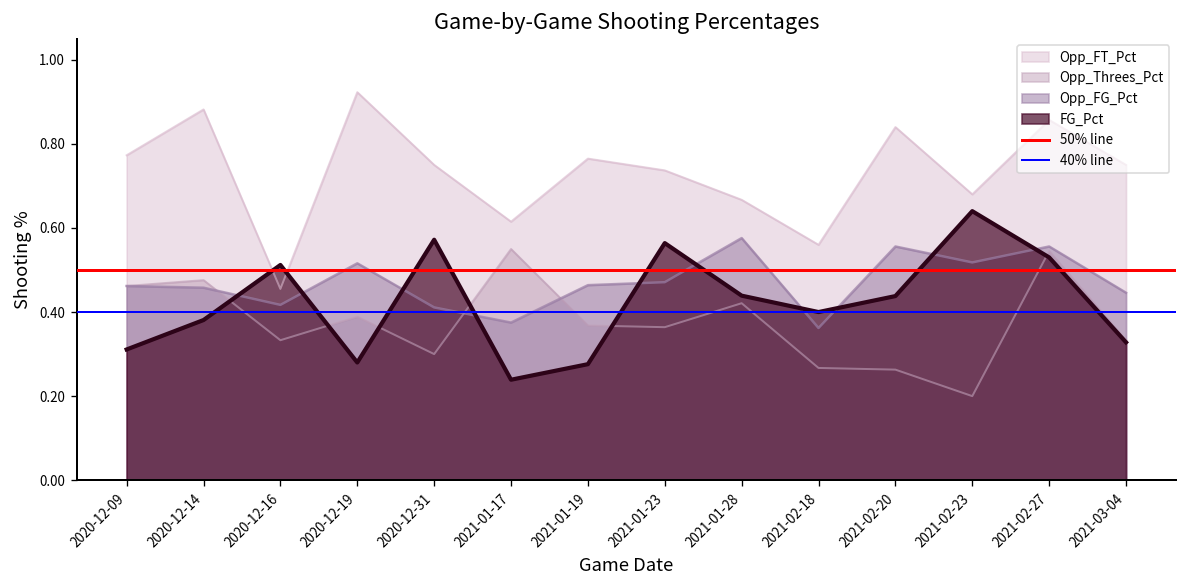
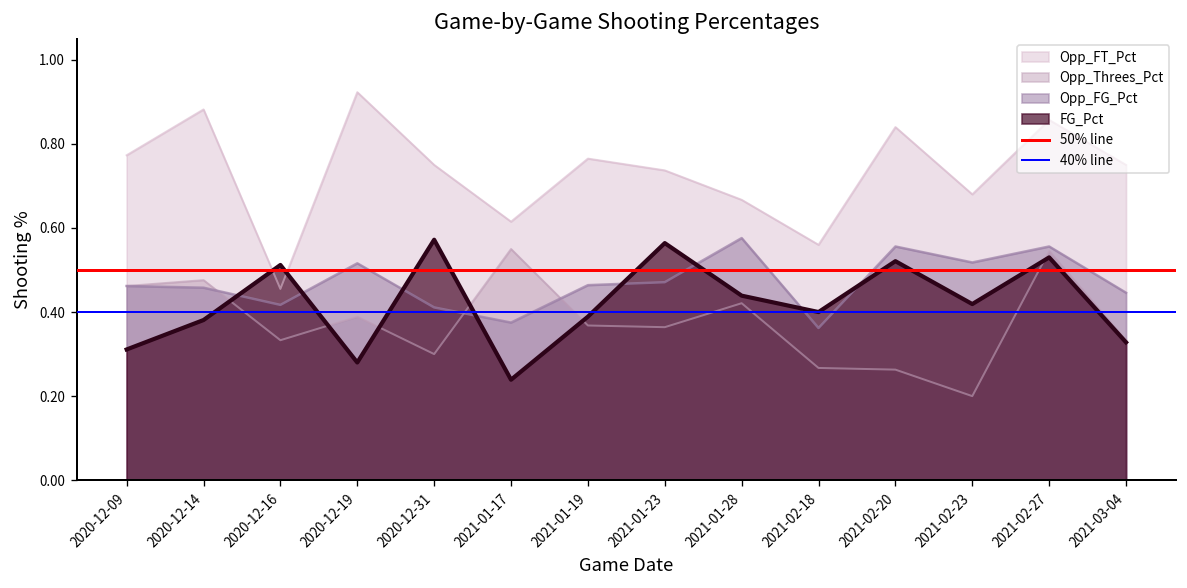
  {
    "FG_Pct": {
      "2020-12-09": 0.31,
      "2020-12-14": 0.38,
      "2020-12-16": 0.51,
      "2020-12-19": 0.28,
      "2020-12-31": 0.57,
      "2021-01-17": 0.24,
-     "2021-01-19": 0.28,
+     "2021-01-19": 0.39,
      "2021-01-23": 0.56,
      "2021-01-28": 0.44,
      "2021-02-18": 0.40,
-     "2021-02-20": 0.44,
-     "2021-02-23": 0.64,
+     "2021-02-20": 0.52,
+     "2021-02-23": 0.42,
      "2021-02-27": 0.53
    }
  }
